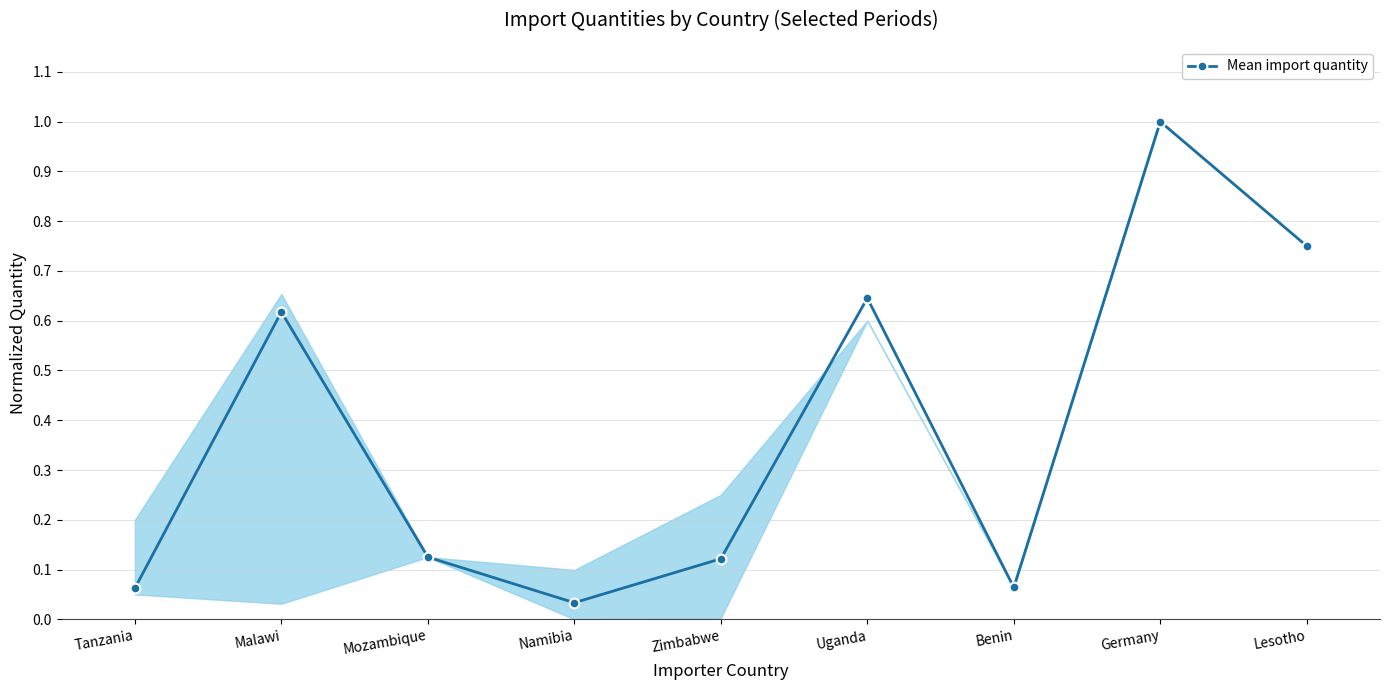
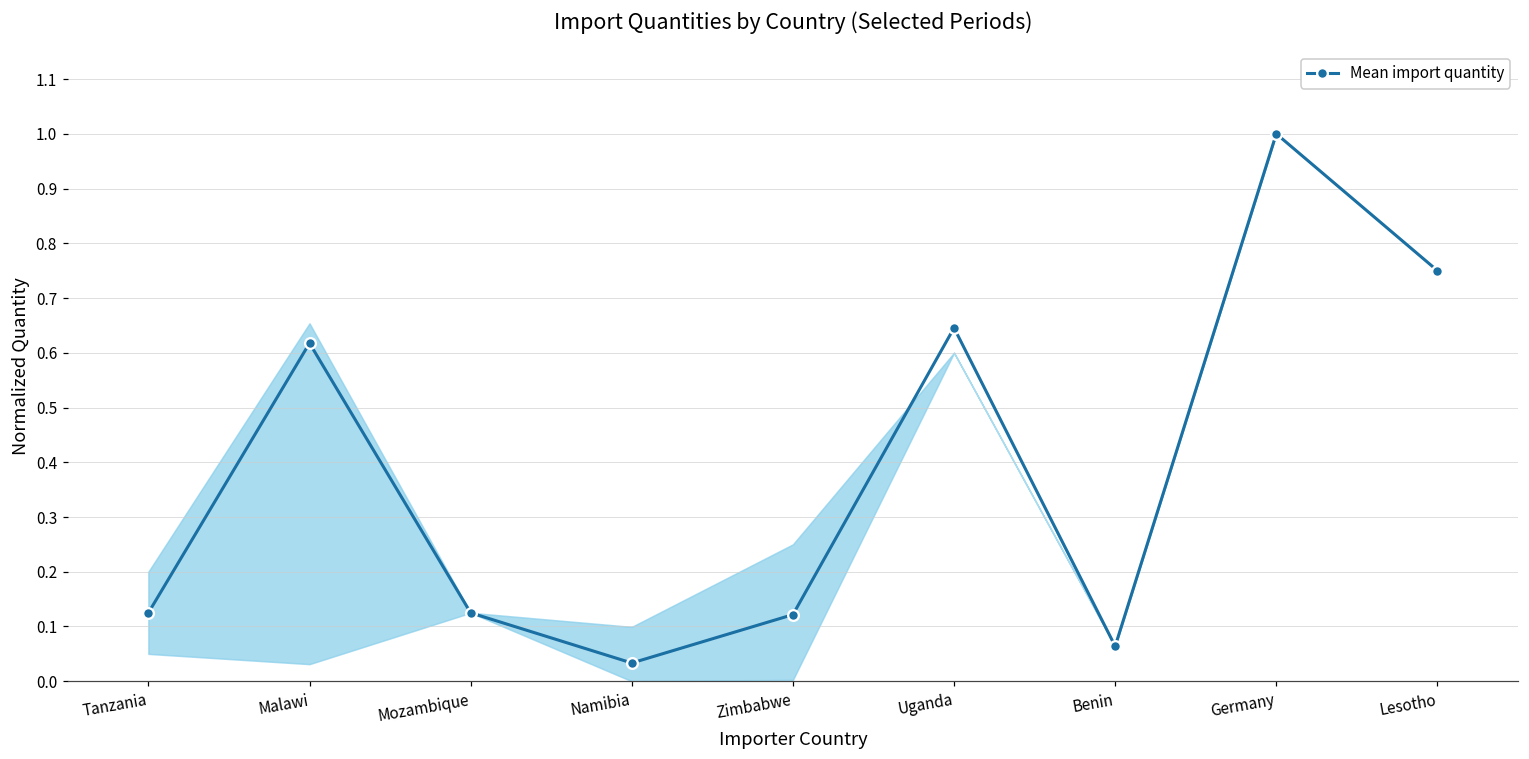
  {
    "Mean import quantity": {
-     "Tanzania": 0.06,
+     "Tanzania": 0.13,
      "Malawi": 0.62,
      "Namibia": 0.03,
      "Zimbabwe": 0.12,
      "Uganda": 0.65
    }
  }
